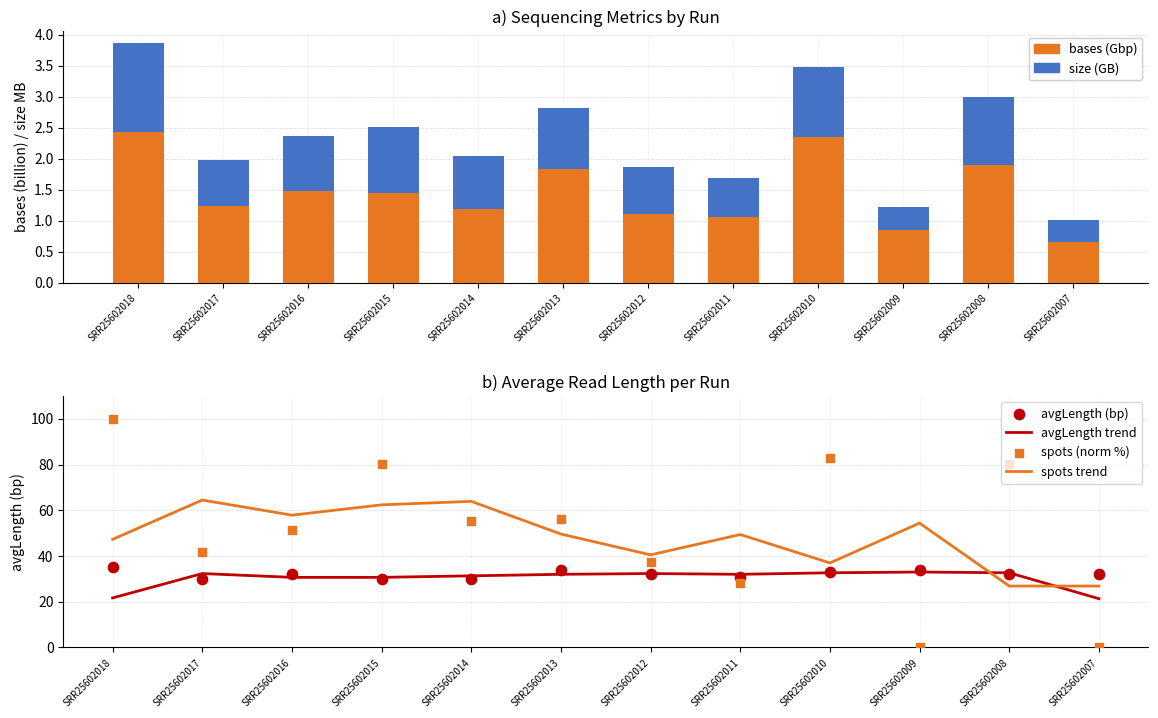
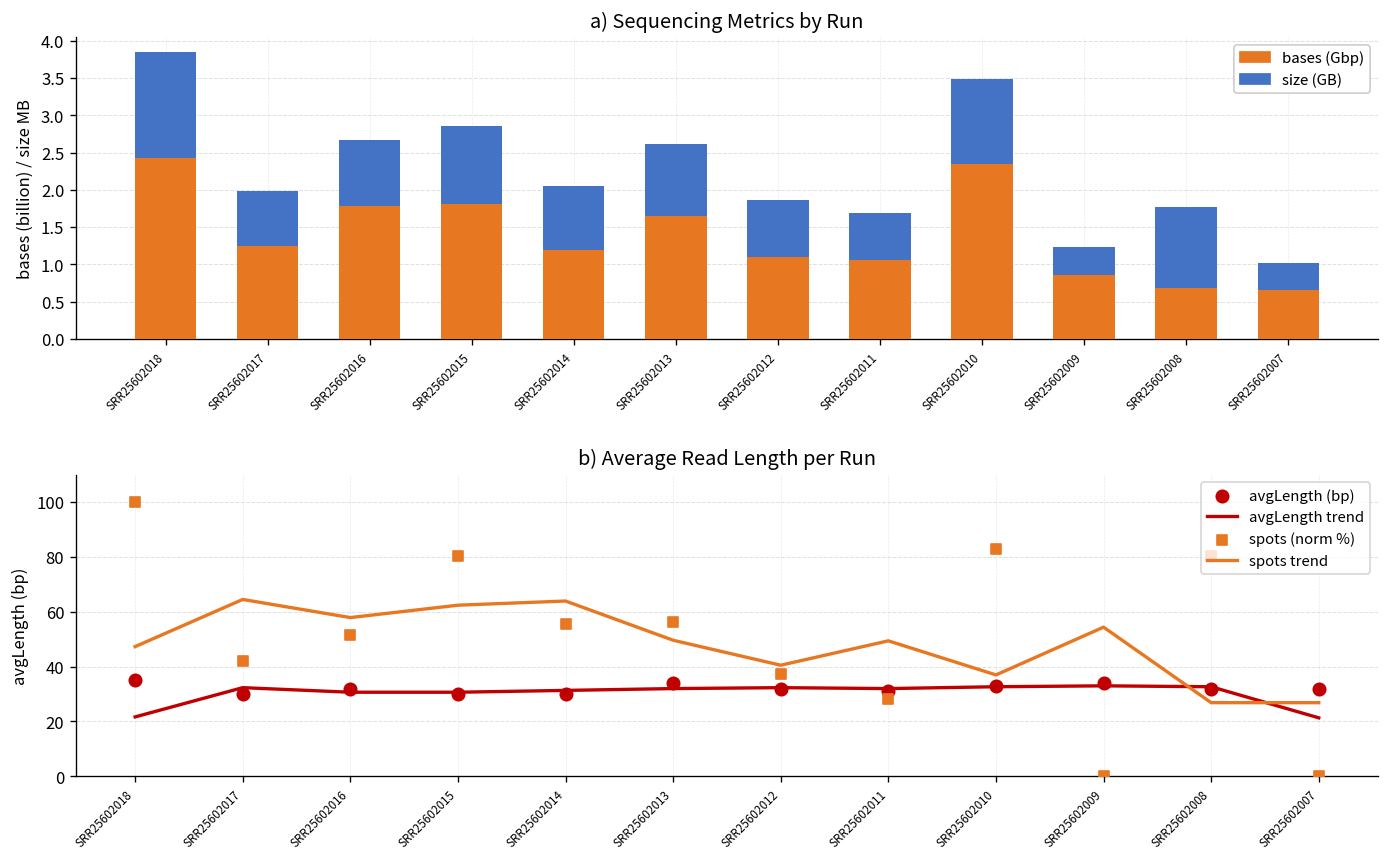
  {
    "a) Sequencing Metrics by Run": {
      "bases (Gbp)": {
        "SRR25602018": 2.4,
        "SRR25602017": 1.2,
-       "SRR25602016": 1.5,
-       "SRR25602015": 1.5,
+       "SRR25602016": 1.8,
+       "SRR25602015": 1.8,
        "SRR25602014": 1.2,
-       "SRR25602013": 1.8,
+       "SRR25602013": 1.6,
        "SRR25602012": 1.1,
        "SRR25602011": 1.1,
        "SRR25602010": 2.4,
        "SRR25602009": 0.9,
-       "SRR25602008": 1.9,
+       "SRR25602008": 0.7,
        "SRR25602007": 0.7
      },
      "size (GB)": {
        "SRR25602018": 1.4,
        "SRR25602017": 0.7,
        "SRR25602016": 0.9,
        "SRR25602015": 1.0,
        "SRR25602014": 0.9,
        "SRR25602013": 1.0,
        "SRR25602012": 0.8,
        "SRR25602011": 0.6,
        "SRR25602010": 1.1,
        "SRR25602009": 0.4,
        "SRR25602008": 1.1,
        "SRR25602007": 0.4
      }
    }
  }
